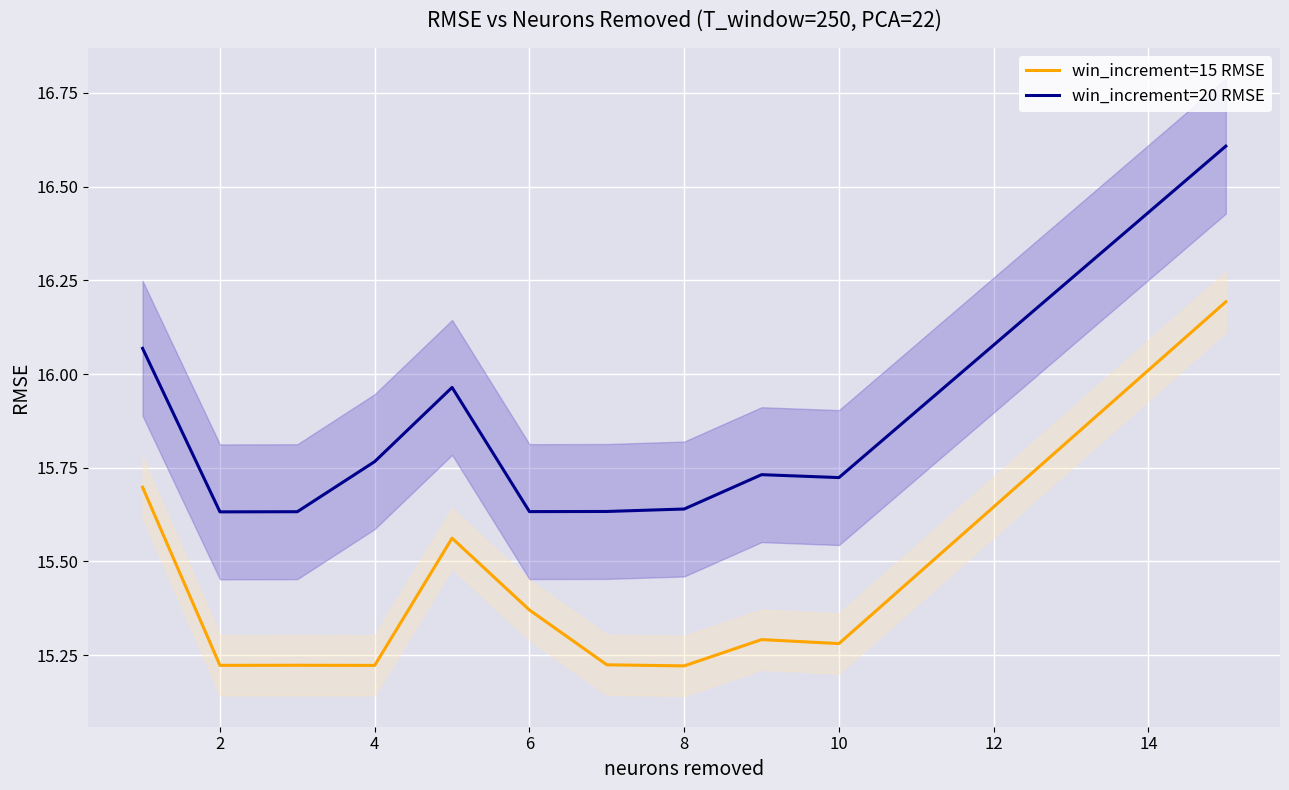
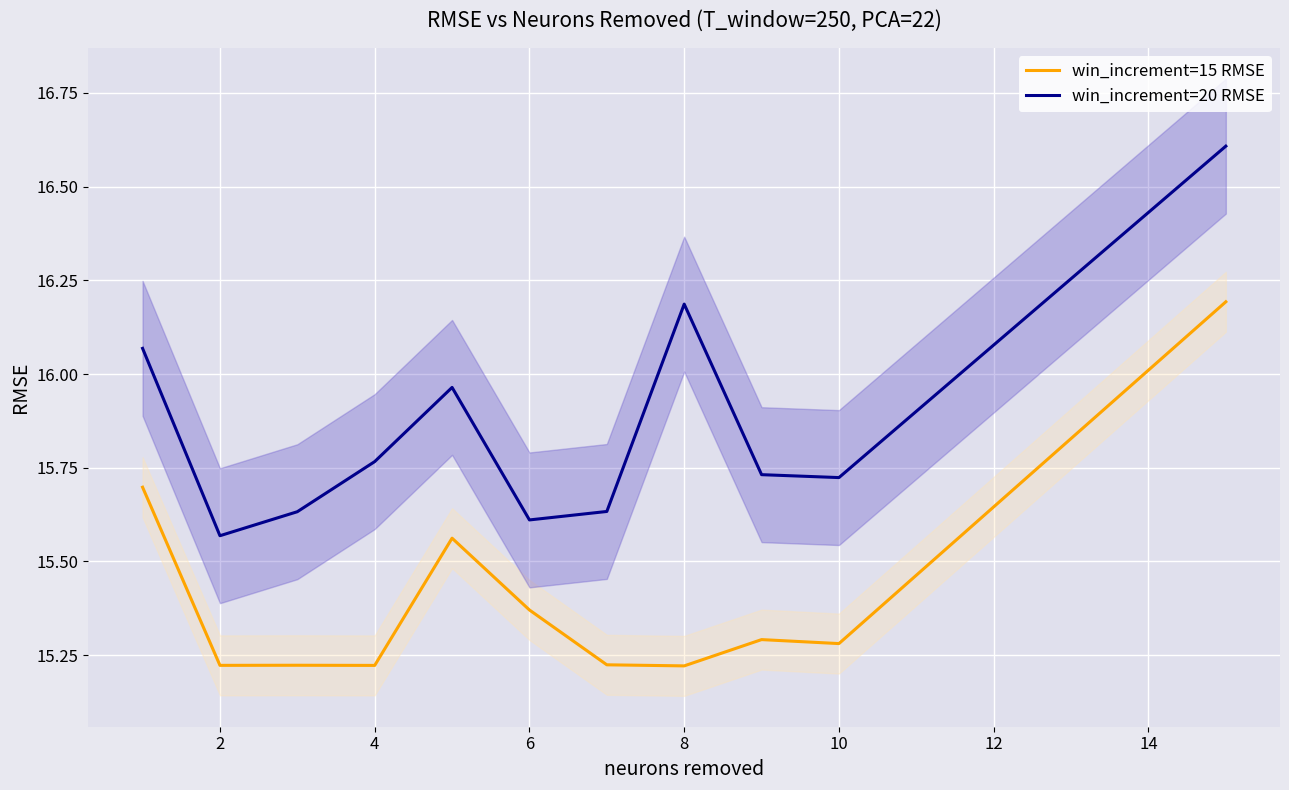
  {
    "win_increment=15 RMSE": {
      "2": 15.22,
      "4": 15.22,
      "6": 15.37,
      "8": 15.22,
      "10": 15.28
    },
    "win_increment=20 RMSE": {
-     "2": 15.63,
+     "2": 15.57,
      "4": 15.77,
-     "6": 15.63,
-     "8": 15.64,
+     "6": 15.61,
+     "8": 16.19,
      "10": 15.72
    }
  }
